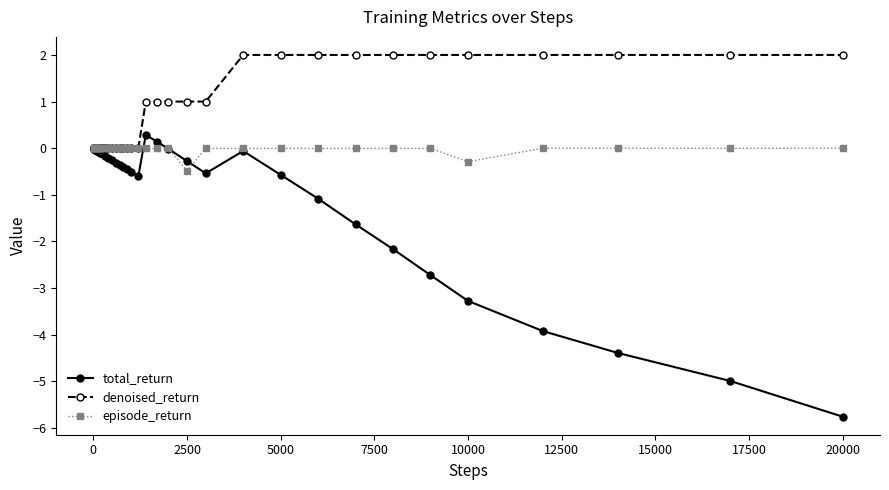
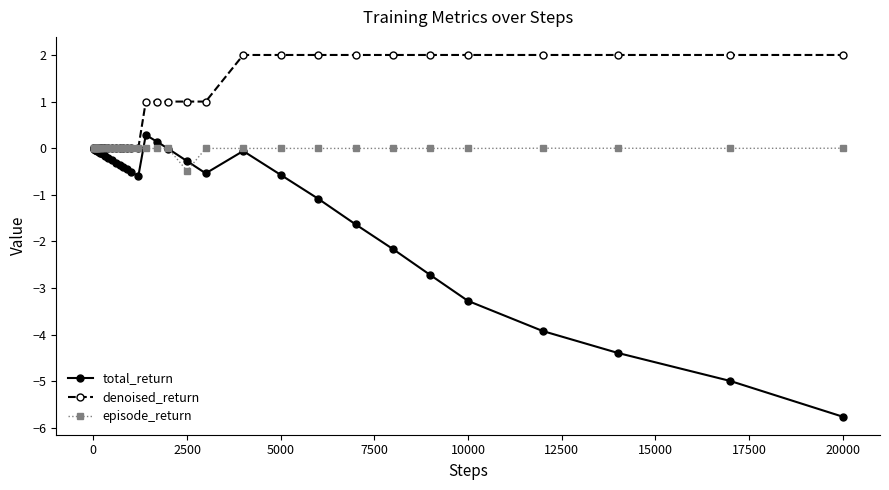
  {
    "episode_return": {
      "2500": -0.5,
      "5000": 0.0,
-     "10000": -0.3,
+     "10000": 0.0,
      "20000": 0.0
    }
  }
